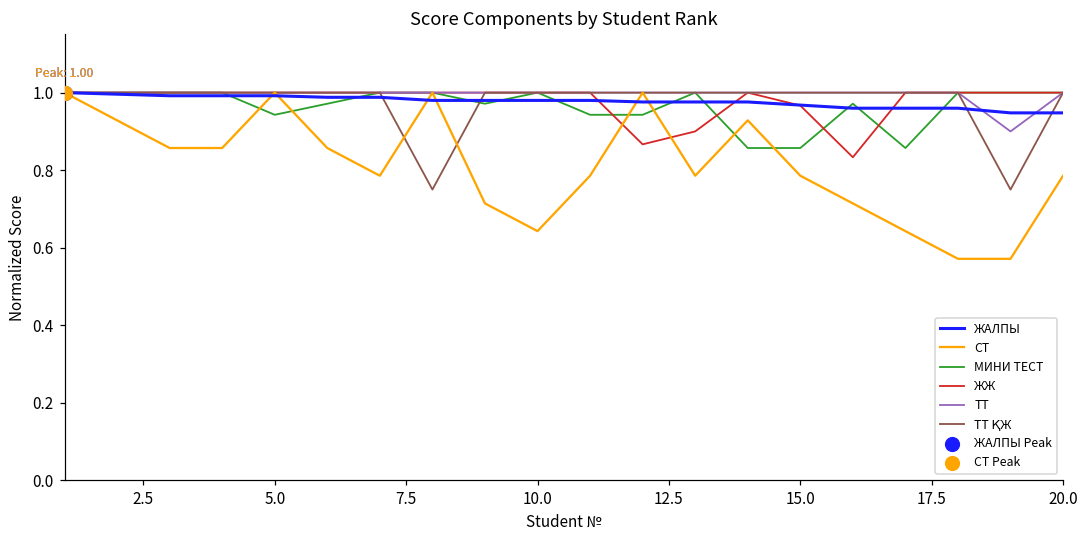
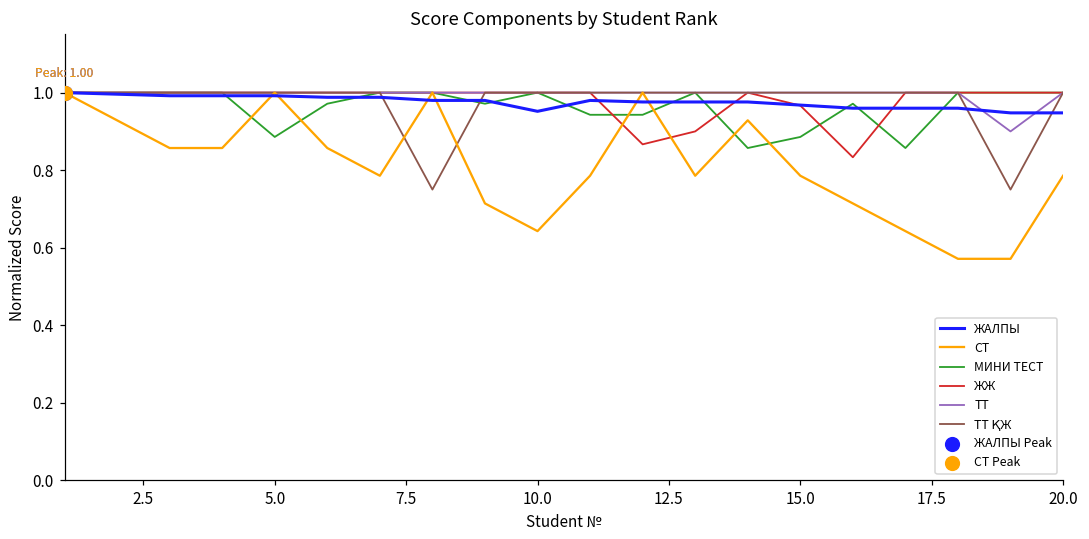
  {
    "ЖАЛПЫ": {
      "5.0": 0.99,
-     "10.0": 0.98,
+     "10.0": 0.95,
      "20.0": 0.95
    },
    "МИНИ ТЕСТ": {
-     "5.0": 0.94,
-     "15.0": 0.86
+     "5.0": 0.89,
+     "15.0": 0.89
    }
  }
